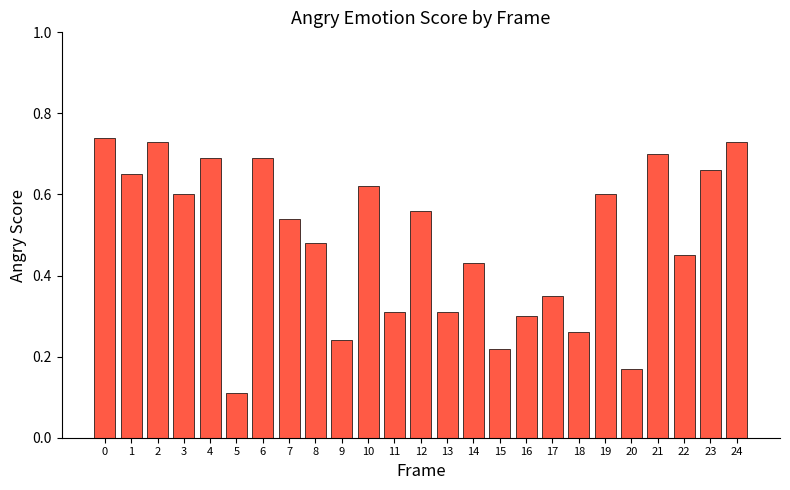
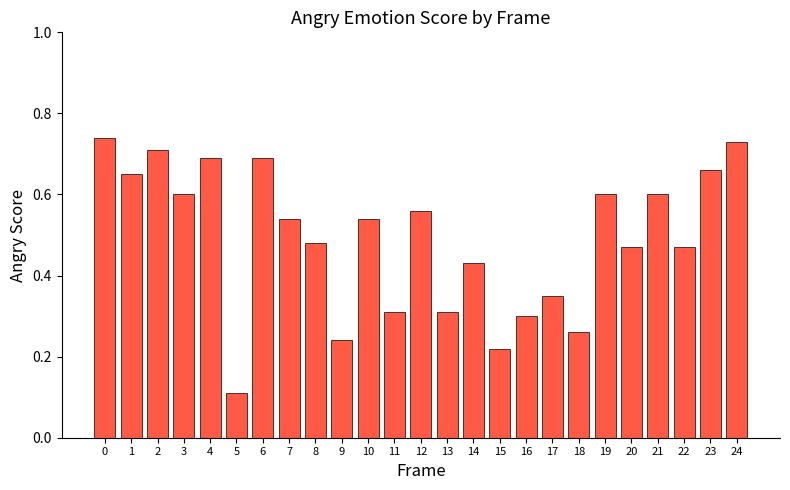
  {
    "0": 0.74,
    "1": 0.65,
-   "2": 0.73,
+   "2": 0.71,
    "3": 0.60,
    "4": 0.69,
    "5": 0.11,
    "6": 0.69,
    "7": 0.54,
    "8": 0.48,
    "9": 0.24,
-   "10": 0.62,
+   "10": 0.54,
    "11": 0.31,
    "12": 0.56,
    "13": 0.31,
    "14": 0.43,
    "15": 0.22,
    "16": 0.30,
    "17": 0.35,
    "18": 0.26,
    "19": 0.60,
-   "20": 0.17,
-   "21": 0.7,
-   "22": 0.45,
+   "20": 0.47,
+   "21": 0.6,
+   "22": 0.47,
    "23": 0.66,
    "24": 0.73
  }
